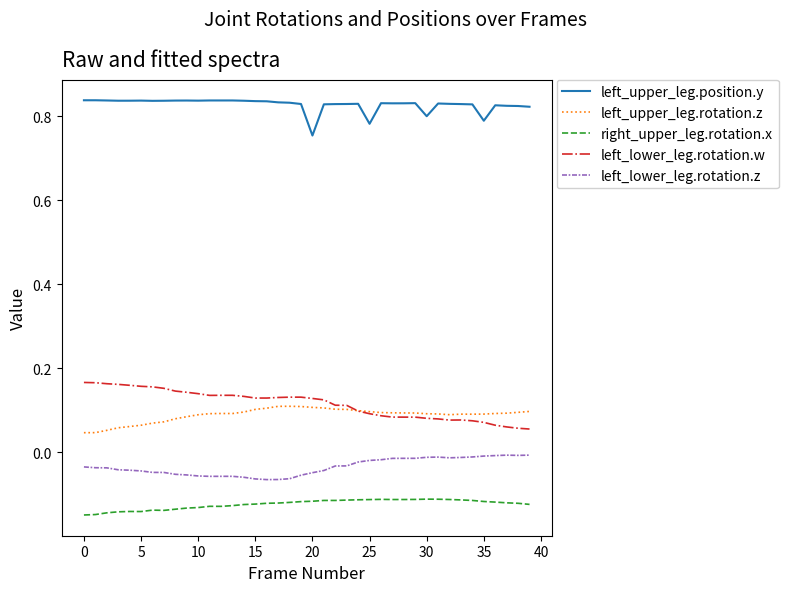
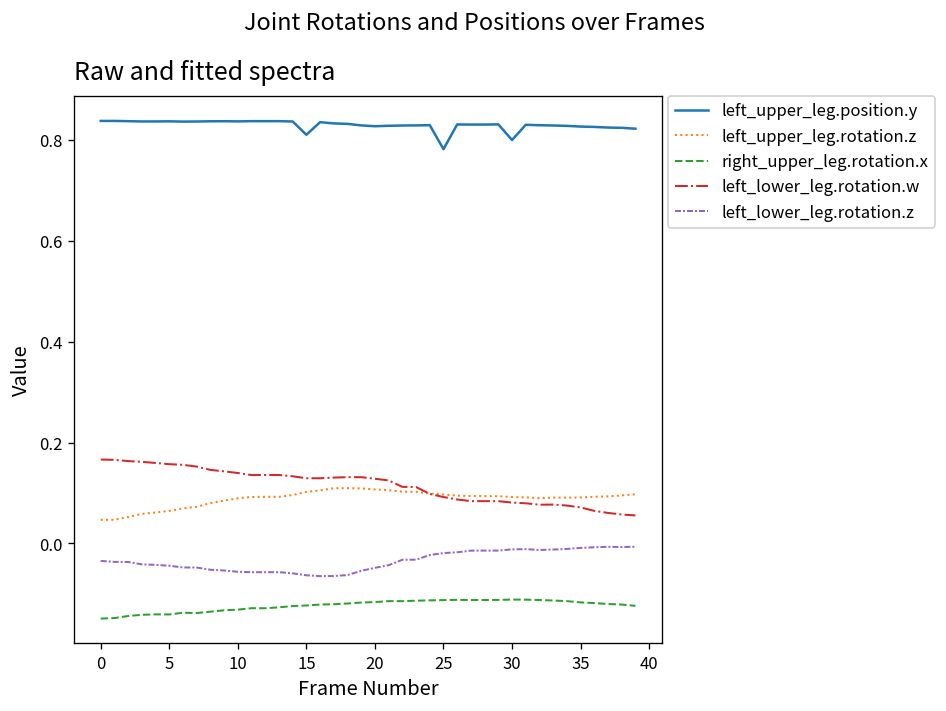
  {
    "left_upper_leg.position.y": {
      "0": 0.84,
      "5": 0.84,
      "10": 0.84,
-     "15": 0.84,
-     "20": 0.75,
+     "15": 0.81,
+     "20": 0.83,
      "25": 0.78,
      "30": 0.80,
-     "35": 0.79
+     "35": 0.83
    },
    "left_upper_leg.rotation.z": {
      "0": 0.05,
      "5": 0.06,
      "10": 0.09,
      "15": 0.10,
      "20": 0.11,
      "30": 0.09,
      "35": 0.09
    },
    "right_upper_leg.rotation.x": {
      "0": -0.15,
      "5": -0.14,
      "10": -0.13,
      "15": -0.12,
      "20": -0.12,
      "25": -0.11,
      "30": -0.11,
      "35": -0.12
    },
    "left_lower_leg.rotation.w": {
      "0": 0.17,
      "5": 0.16,
      "10": 0.14,
      "15": 0.13,
      "20": 0.13,
      "30": 0.08,
      "35": 0.07
    },
    "left_lower_leg.rotation.z": {
      "0": -0.03,
      "5": -0.04,
      "10": -0.06,
      "15": -0.06,
      "20": -0.05,
      "25": -0.02,
      "30": -0.01,
      "35": -0.01
    }
  }
